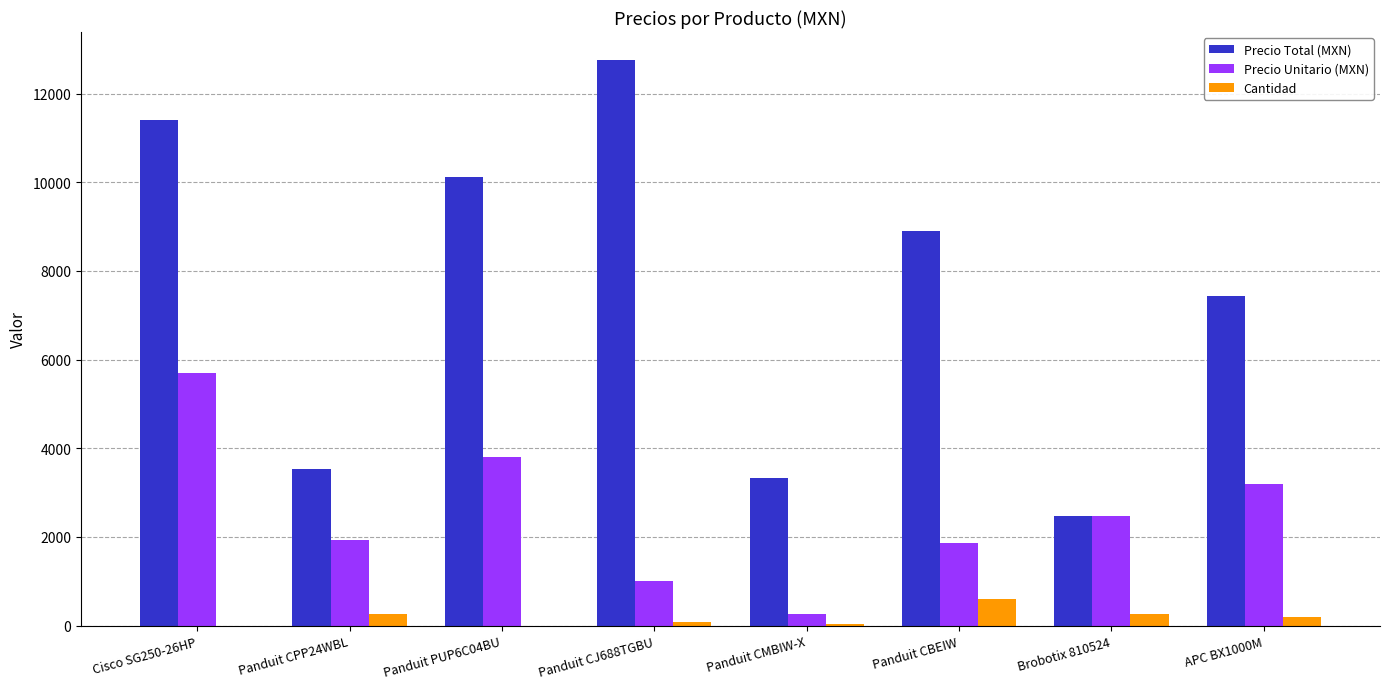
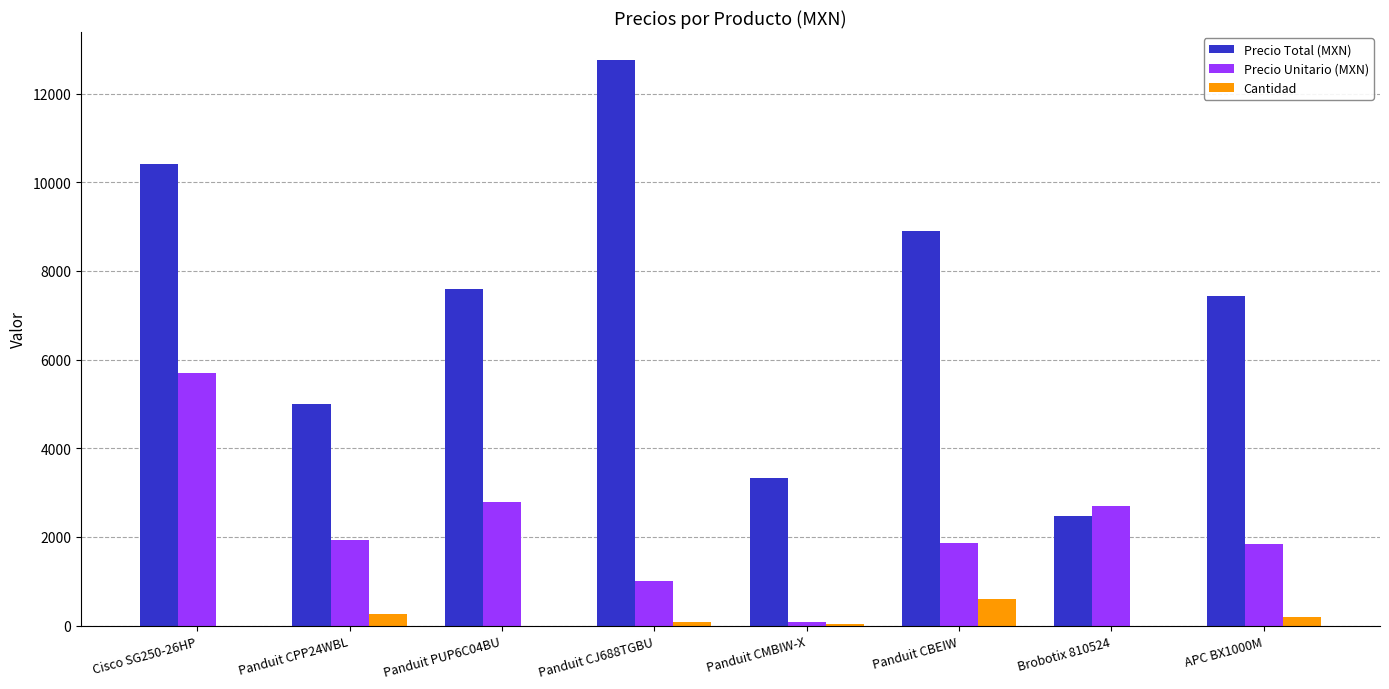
  {
    "Precio Total (MXN)": {
-     "Cisco SG250-26HP": 11400,
-     "Panduit CPP24WBL": 3500,
-     "Panduit PUP6C04BU": 10100,
+     "Cisco SG250-26HP": 10400,
+     "Panduit CPP24WBL": 5000,
+     "Panduit PUP6C04BU": 7600,
      "Panduit CJ688TGBU": 12800,
      "Panduit CMBIW-X": 3300,
      "Panduit CBEIW": 8900,
      "Brobotix 810524": 2500,
      "APC BX1000M": 7400
    },
    "Precio Unitario (MXN)": {
      "Cisco SG250-26HP": 5700,
      "Panduit CPP24WBL": 1900,
-     "Panduit PUP6C04BU": 3800,
+     "Panduit PUP6C04BU": 2800,
      "Panduit CJ688TGBU": 1000,
-     "Panduit CMBIW-X": 300,
+     "Panduit CMBIW-X": 100,
      "Panduit CBEIW": 1900,
-     "Brobotix 810524": 2500,
-     "APC BX1000M": 3200
+     "Brobotix 810524": 2700,
+     "APC BX1000M": 1800
    },
    "Cantidad": {
      "Panduit CPP24WBL": 300,
      "Panduit CJ688TGBU": 100,
      "Panduit CBEIW": 600,
-     "Brobotix 810524": 300,
+     "Brobotix 810524": 0,
      "APC BX1000M": 200
    }
  }
